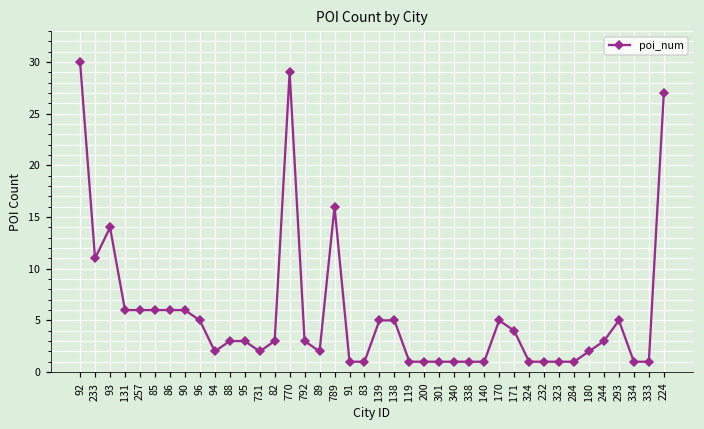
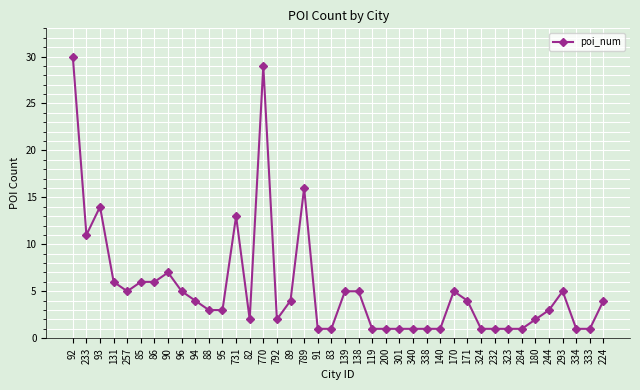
  {
    "92": 30,
    "233": 11,
    "93": 14,
    "131": 6,
-   "257": 6,
+   "257": 5,
    "85": 6,
    "86": 6,
-   "90": 6,
+   "90": 7,
    "96": 5,
-   "94": 2,
+   "94": 4,
    "88": 3,
    "95": 3,
-   "731": 2,
-   "82": 3,
+   "731": 13,
+   "82": 2,
    "770": 29,
-   "792": 3,
-   "89": 2,
+   "792": 2,
+   "89": 4,
    "789": 16,
    "91": 1,
    "83": 1,
    "139": 5,
    "138": 5,
    "119": 1,
    "200": 1,
    "301": 1,
    "340": 1,
    "338": 1,
    "140": 1,
    "170": 5,
    "171": 4,
    "324": 1,
    "232": 1,
    "323": 1,
    "284": 1,
    "180": 2,
    "244": 3,
    "293": 5,
    "334": 1,
    "333": 1,
-   "224": 27
+   "224": 4
  }
